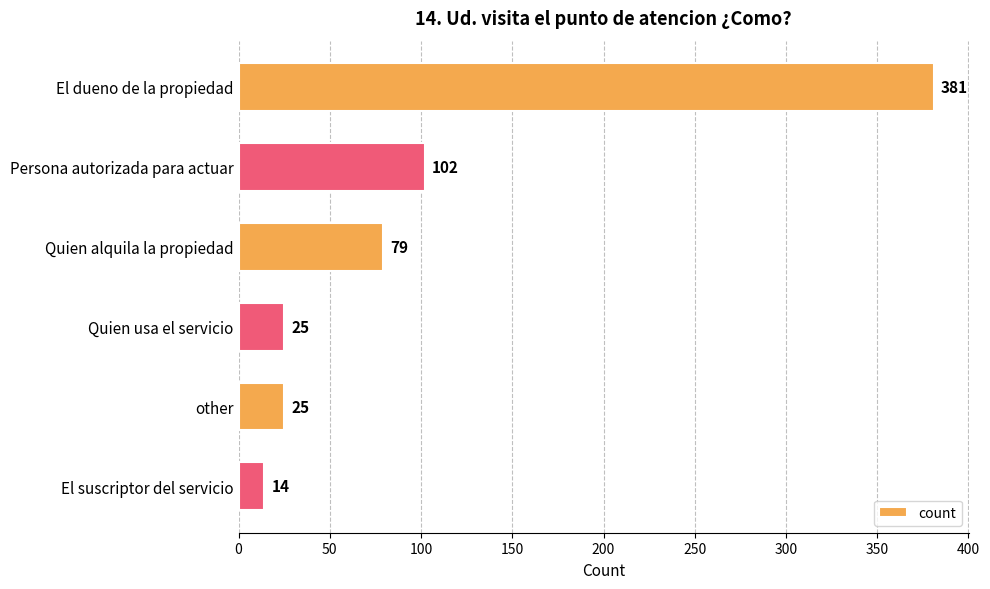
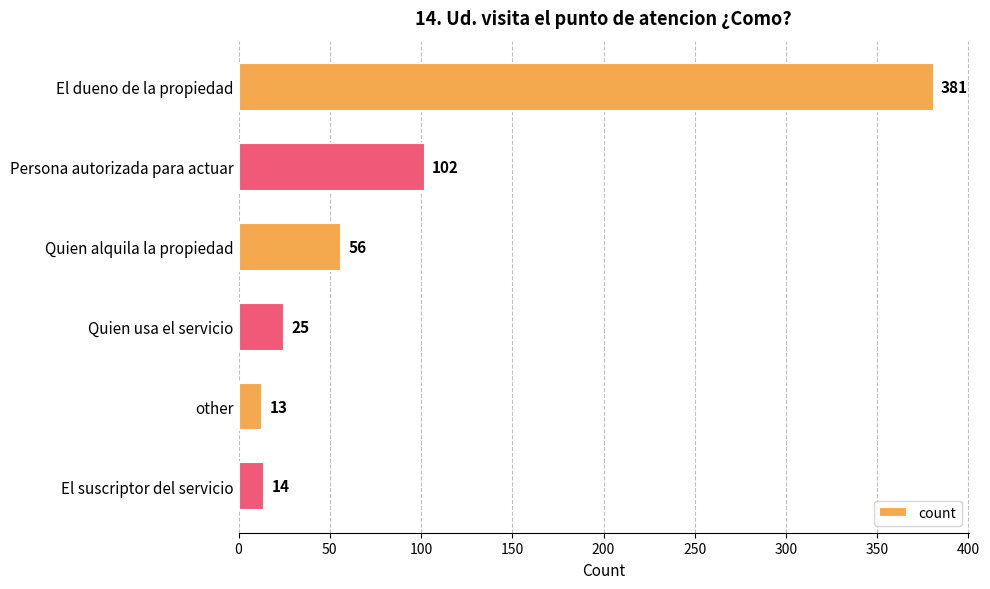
  {
    "El dueno de la propiedad": 381,
    "Persona autorizada para actuar": 102,
-   "Quien alquila la propiedad": 79,
+   "Quien alquila la propiedad": 56,
    "Quien usa el servicio": 25,
-   "other": 25,
+   "other": 13,
    "El suscriptor del servicio": 14
  }
